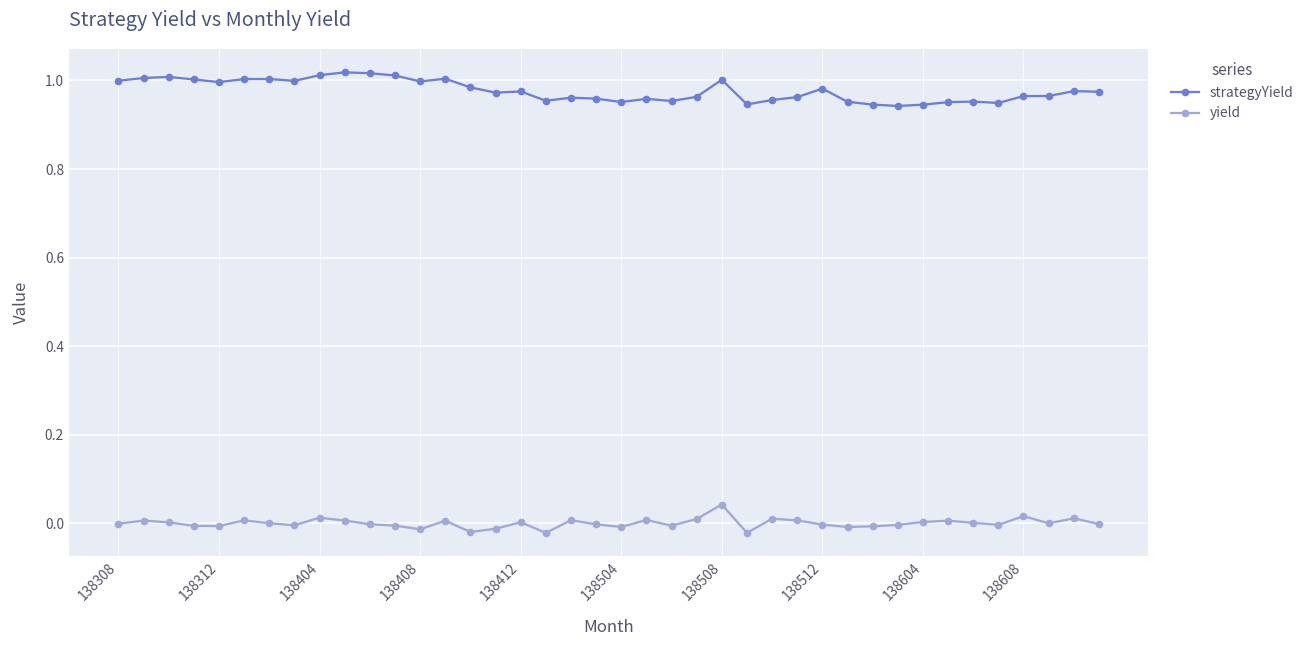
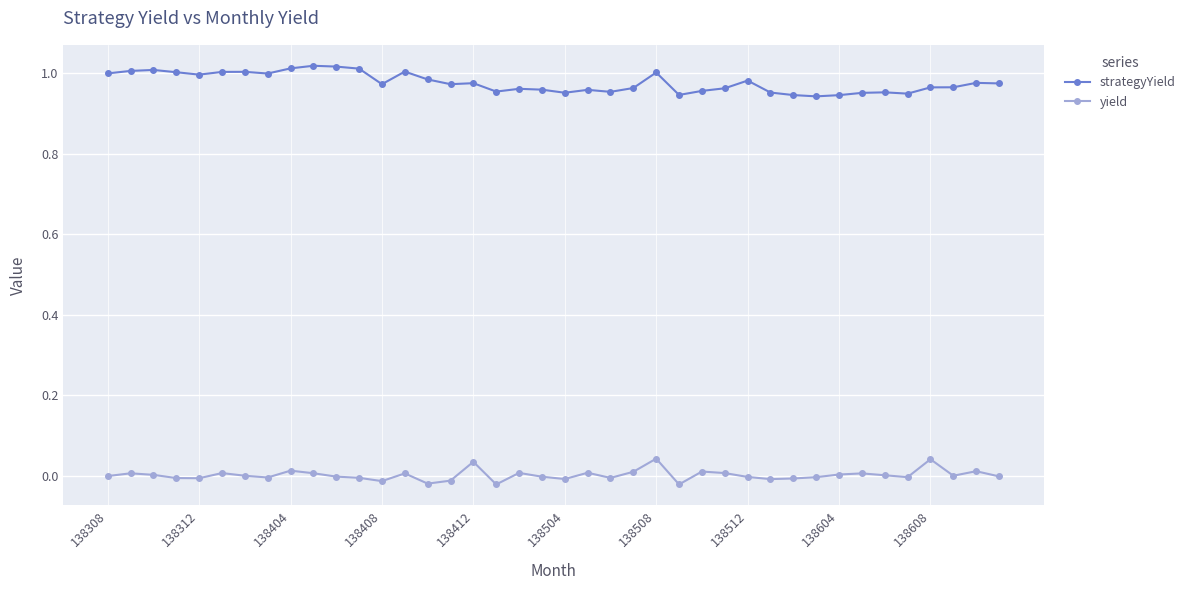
  {
    "strategyYield": {
      "138308": 1.00,
      "138312": 1.00,
      "138404": 1.01,
-     "138408": 1.00,
+     "138408": 0.97,
      "138412": 0.98,
      "138504": 0.95,
      "138508": 1.00,
      "138512": 0.98,
      "138604": 0.95,
      "138608": 0.96
    },
    "yield": {
      "138308": 0.00,
      "138312": -0.01,
      "138404": 0.01,
      "138408": -0.01,
-     "138412": 0.00,
+     "138412": 0.03,
      "138504": -0.01,
      "138508": 0.04,
      "138512": 0.00,
      "138604": 0.00,
-     "138608": 0.02
+     "138608": 0.04
    }
  }
